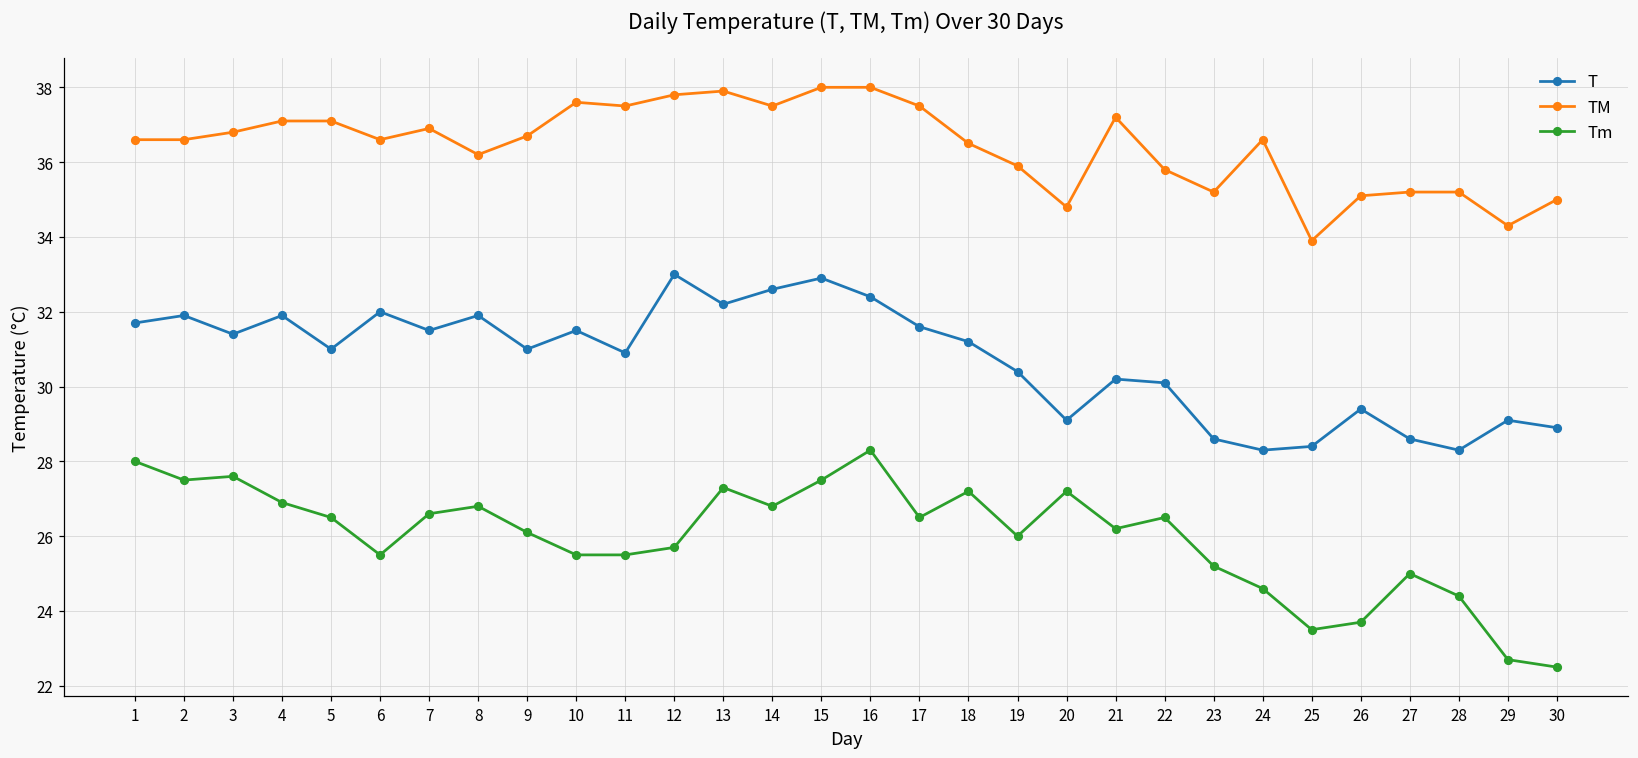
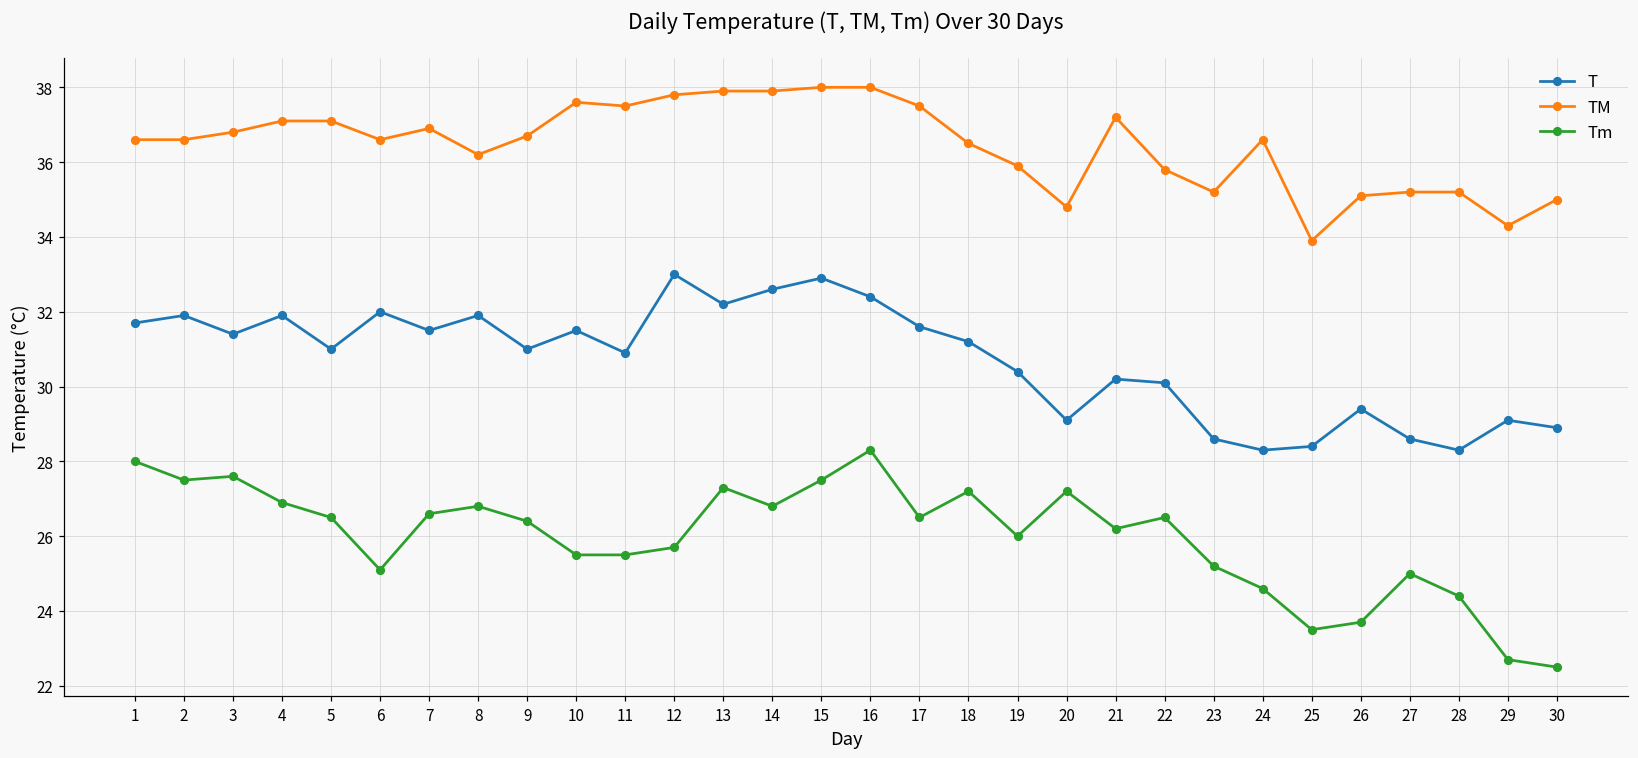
  {
    "T": {
      "1": 31.7,
      "2": 31.9,
      "3": 31.4,
      "4": 31.9,
      "5": 31.0,
      "6": 32.0,
      "7": 31.5,
      "8": 31.9,
      "9": 31.0,
      "10": 31.5,
      "11": 30.9,
      "12": 33.0,
      "13": 32.2,
      "14": 32.6,
      "15": 32.9,
      "16": 32.4,
      "17": 31.6,
      "18": 31.2,
      "19": 30.4,
      "20": 29.1,
      "21": 30.2,
      "22": 30.1,
      "23": 28.6,
      "24": 28.3,
      "25": 28.4,
      "26": 29.4,
      "27": 28.6,
      "28": 28.3,
      "29": 29.1,
      "30": 28.9
    },
    "TM": {
      "1": 36.6,
      "2": 36.6,
      "3": 36.8,
      "4": 37.1,
      "5": 37.1,
      "6": 36.6,
      "7": 36.9,
      "8": 36.2,
      "9": 36.7,
      "10": 37.6,
      "11": 37.5,
      "12": 37.8,
      "13": 37.9,
-     "14": 37.5,
+     "14": 37.9,
      "15": 38.0,
      "16": 38.0,
      "17": 37.5,
      "18": 36.5,
      "19": 35.9,
      "20": 34.8,
      "21": 37.2,
      "22": 35.8,
      "23": 35.2,
      "24": 36.6,
      "25": 33.9,
      "26": 35.1,
      "27": 35.2,
      "28": 35.2,
      "29": 34.3,
      "30": 35.0
    },
    "Tm": {
      "1": 28.0,
      "2": 27.5,
      "3": 27.6,
      "4": 26.9,
      "5": 26.5,
-     "6": 25.5,
+     "6": 25.1,
      "7": 26.6,
      "8": 26.8,
-     "9": 26.1,
+     "9": 26.4,
      "10": 25.5,
      "11": 25.5,
      "12": 25.7,
      "13": 27.3,
      "14": 26.8,
      "15": 27.5,
      "16": 28.3,
      "17": 26.5,
      "18": 27.2,
      "19": 26.0,
      "20": 27.2,
      "21": 26.2,
      "22": 26.5,
      "23": 25.2,
      "24": 24.6,
      "25": 23.5,
      "26": 23.7,
      "27": 25.0,
      "28": 24.4,
      "29": 22.7,
      "30": 22.5
    }
  }
